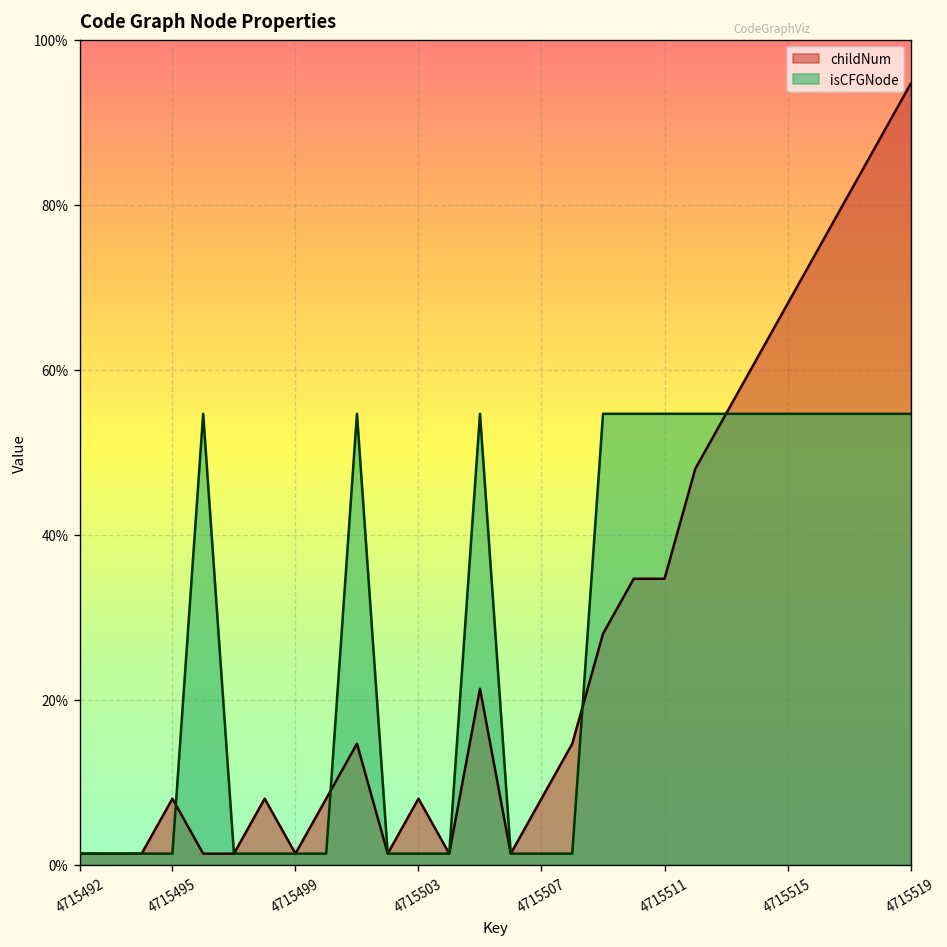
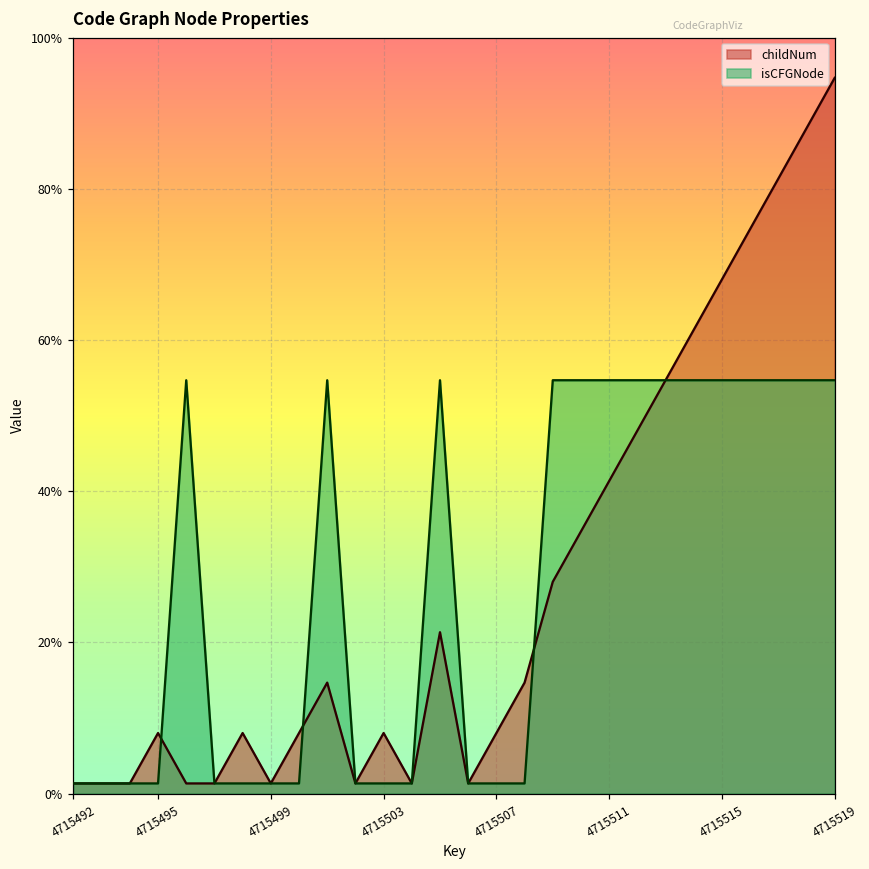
  {
    "childNum": {
      "4715495": "8%",
      "4715503": "8%",
      "4715507": "8%",
-     "4715511": "35%",
+     "4715511": "41%",
      "4715515": "68%",
      "4715519": "95%"
    },
    "isCFGNode": {
      "4715495": "1%",
      "4715503": "1%",
      "4715507": "1%",
      "4715511": "55%",
      "4715515": "55%",
      "4715519": "55%"
    }
  }
